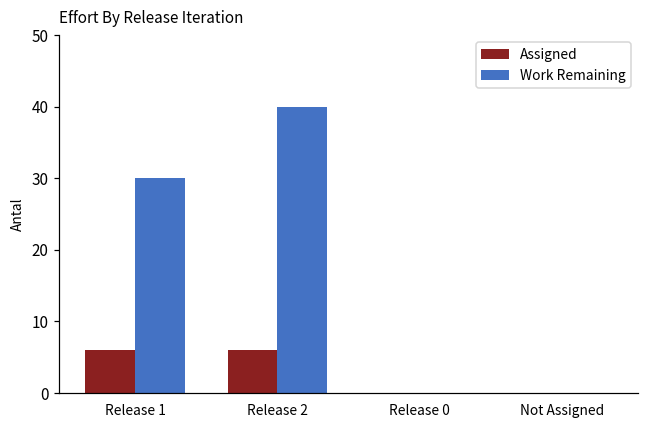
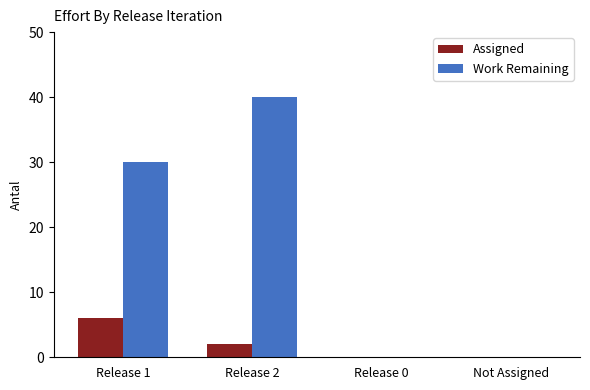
  {
    "Assigned": {
      "Release 1": 6,
-     "Release 2": 6,
+     "Release 2": 2,
      "Release 0": 0,
      "Not Assigned": 0
    },
    "Work Remaining": {
      "Release 1": 30,
      "Release 2": 40,
      "Release 0": 0,
      "Not Assigned": 0
    }
  }
